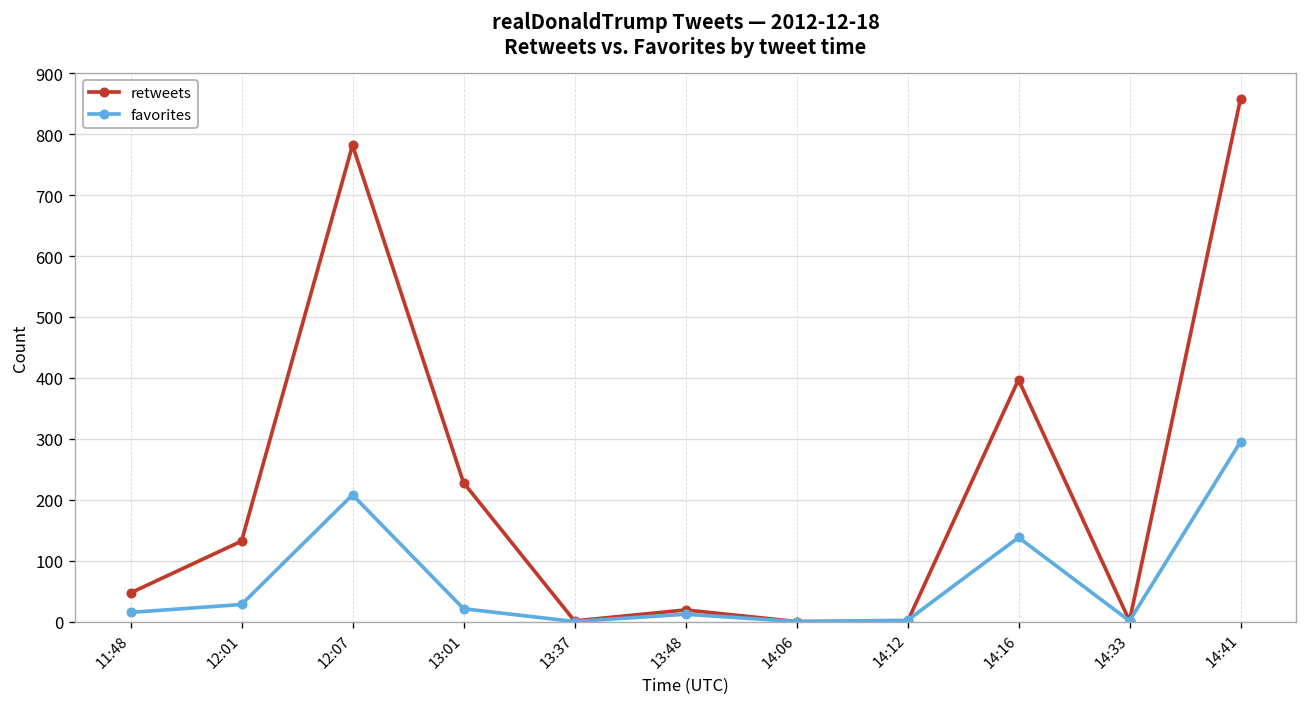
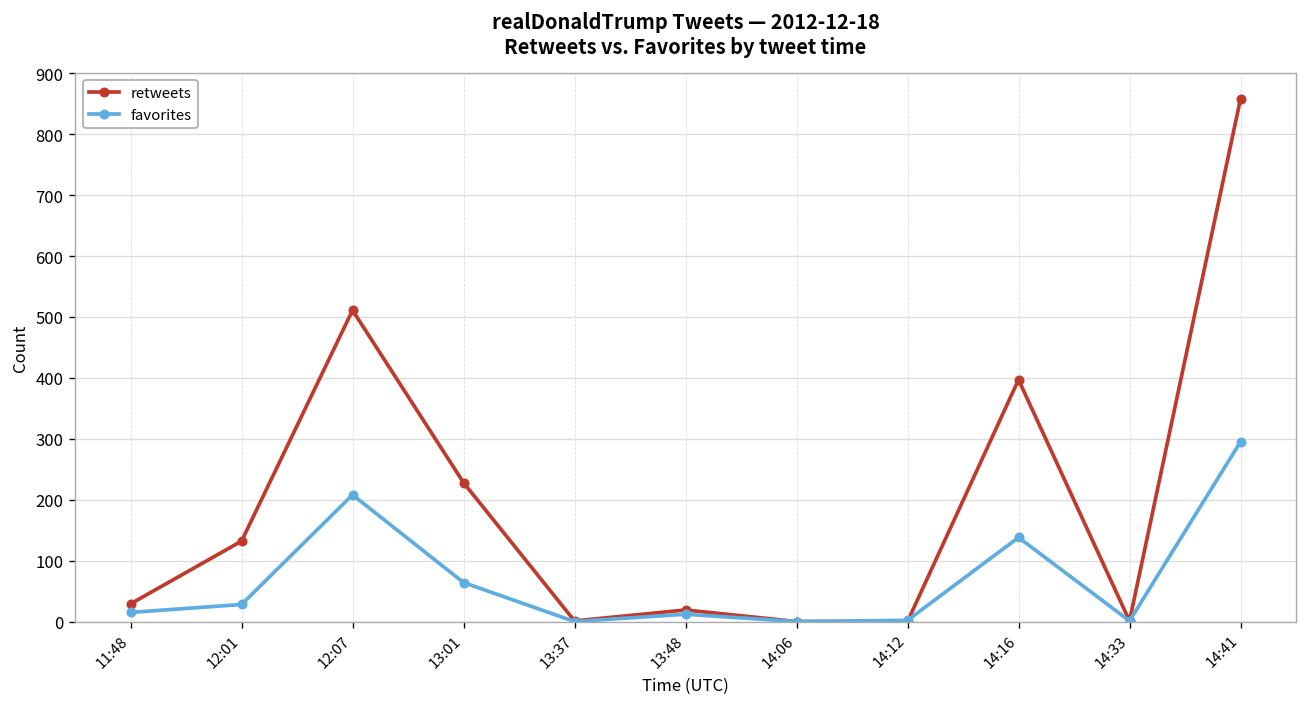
  {
    "retweets": {
-     "11:48": 50,
+     "11:48": 30,
      "12:01": 130,
-     "12:07": 780,
+     "12:07": 510,
      "13:01": 230,
      "13:48": 20,
      "14:16": 400,
      "14:41": 860
    },
    "favorites": {
      "11:48": 20,
      "12:01": 30,
      "12:07": 210,
-     "13:01": 20,
+     "13:01": 60,
      "13:48": 10,
      "14:16": 140,
      "14:41": 300
    }
  }
